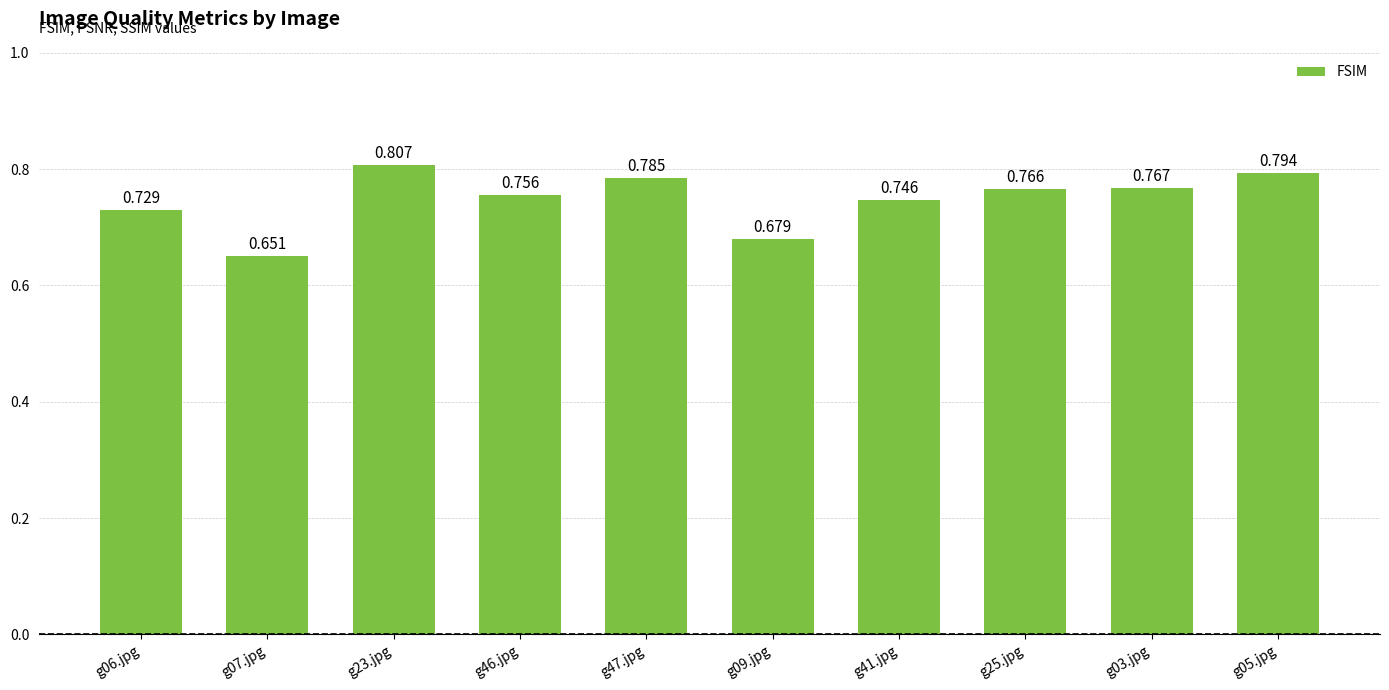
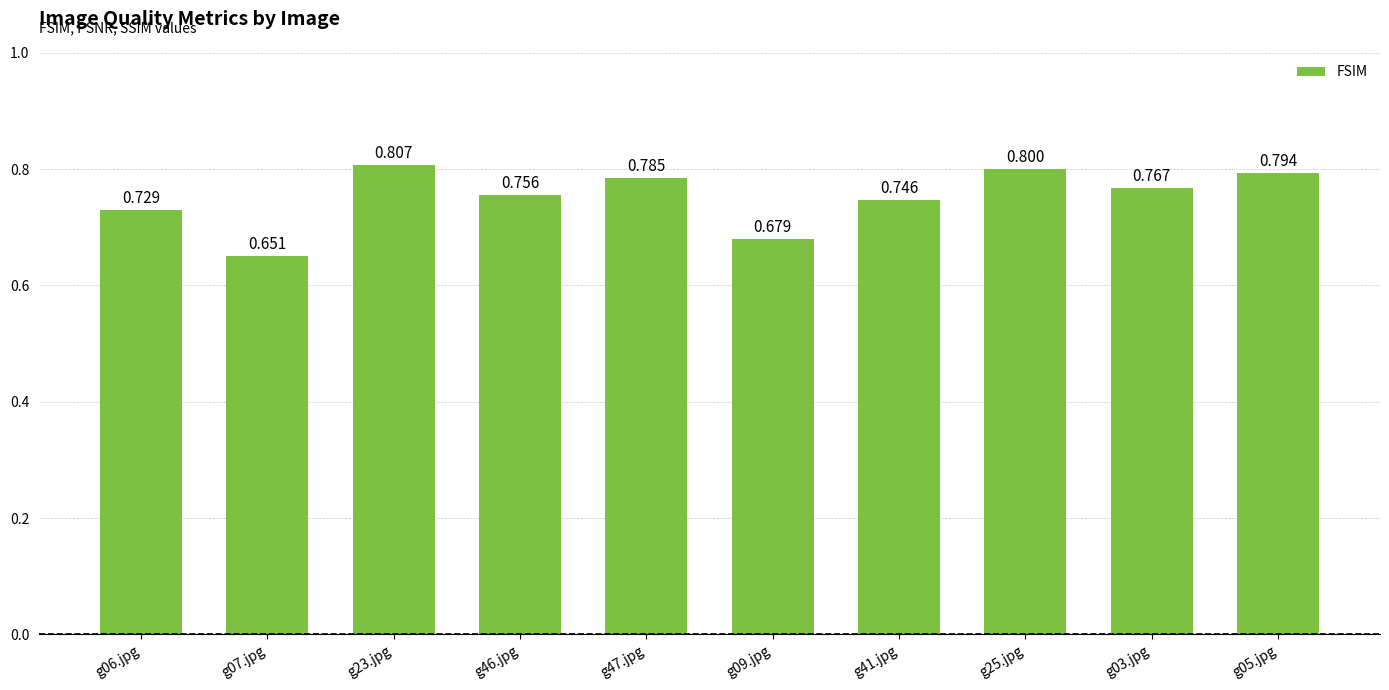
  {
    "g06.jpg": 0.729,
    "g07.jpg": 0.651,
    "g23.jpg": 0.807,
    "g46.jpg": 0.756,
    "g47.jpg": 0.785,
    "g09.jpg": 0.679,
    "g41.jpg": 0.746,
-   "g25.jpg": 0.766,
+   "g25.jpg": 0.800,
    "g03.jpg": 0.767,
    "g05.jpg": 0.794
  }
